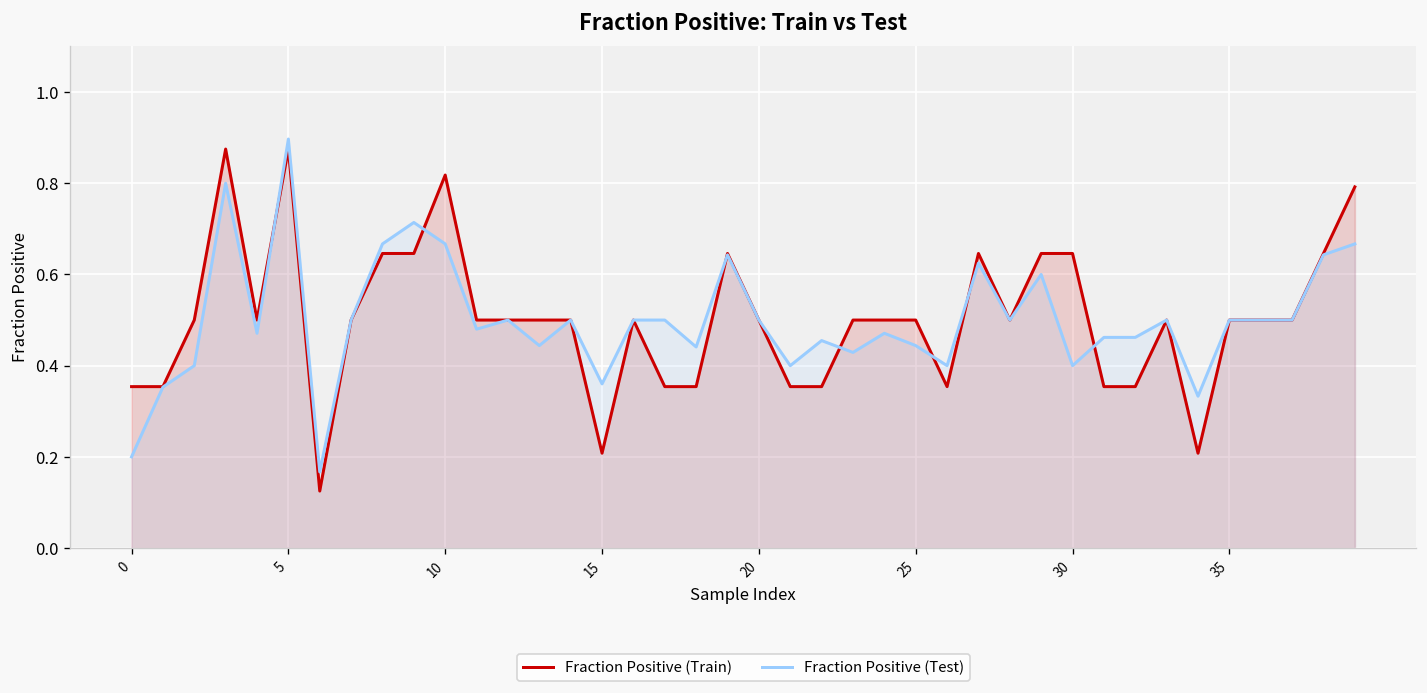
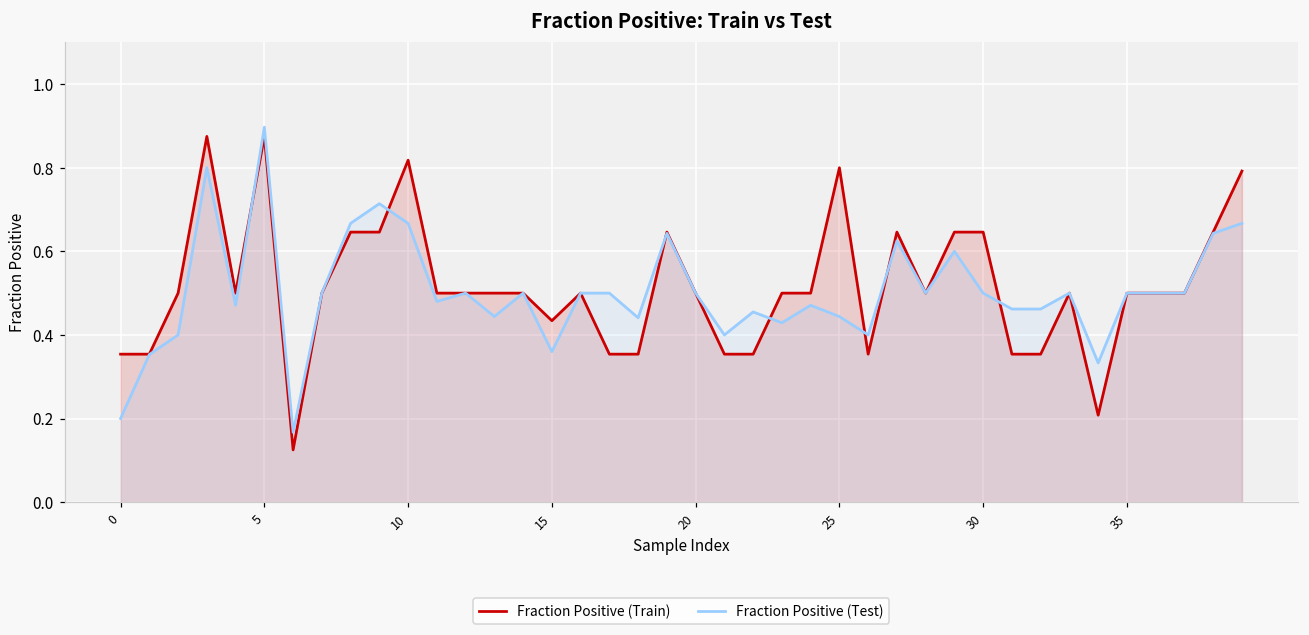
  {
    "Fraction Positive (Train)": {
      "0": 0.35,
      "5": 0.88,
      "10": 0.82,
-     "15": 0.21,
-     "25": 0.5,
+     "15": 0.43,
+     "25": 0.8,
      "30": 0.65
    },
    "Fraction Positive (Test)": {
      "0": 0.2,
      "5": 0.9,
      "10": 0.67,
      "15": 0.36,
      "25": 0.44,
-     "30": 0.4
+     "30": 0.5
    }
  }
